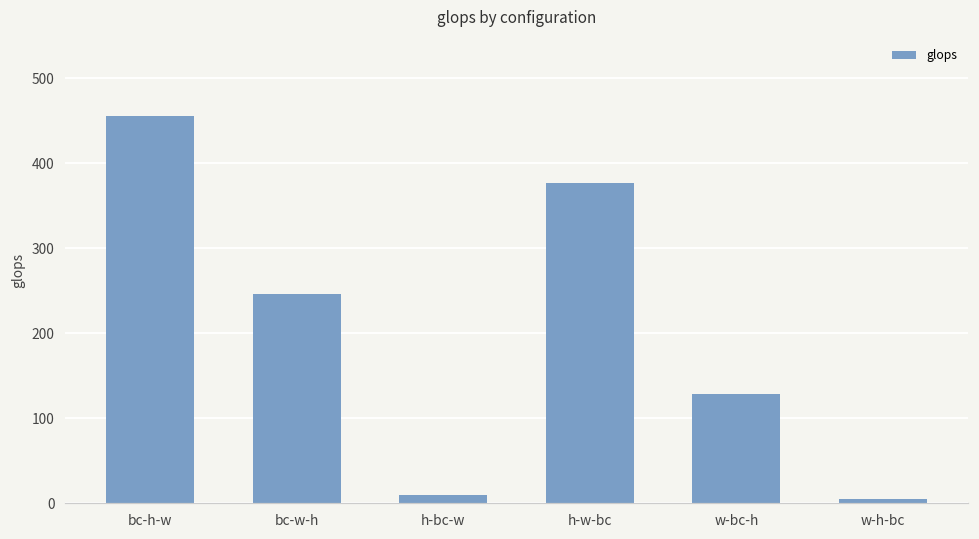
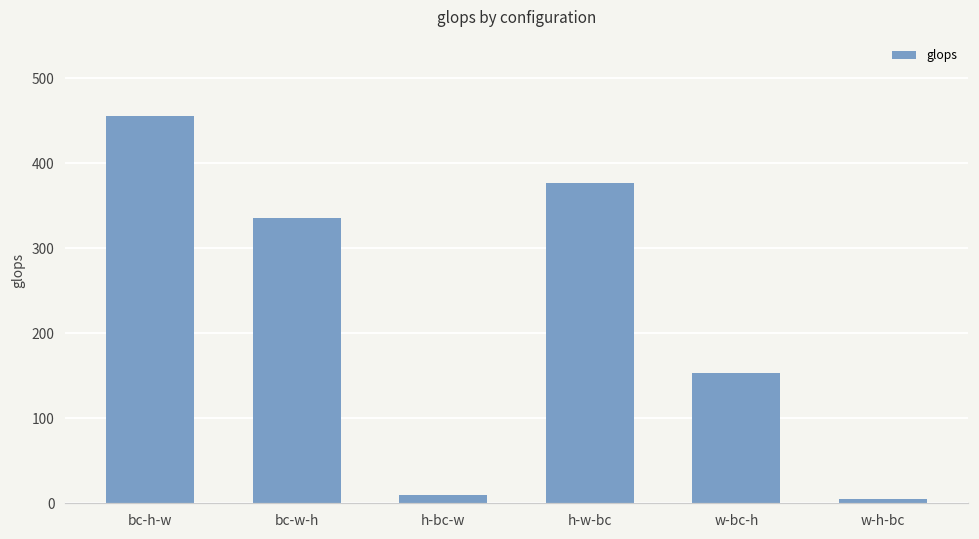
  {
    "bc-h-w": 460,
-   "bc-w-h": 250,
+   "bc-w-h": 340,
    "h-bc-w": 10,
    "h-w-bc": 380,
-   "w-bc-h": 130,
+   "w-bc-h": 150,
    "w-h-bc": 0
  }
